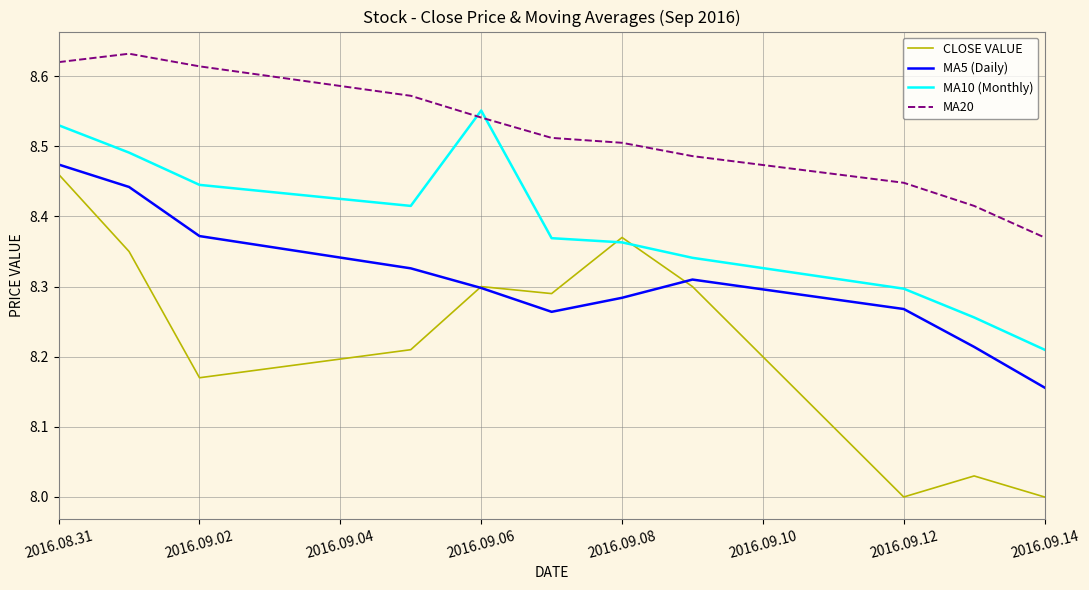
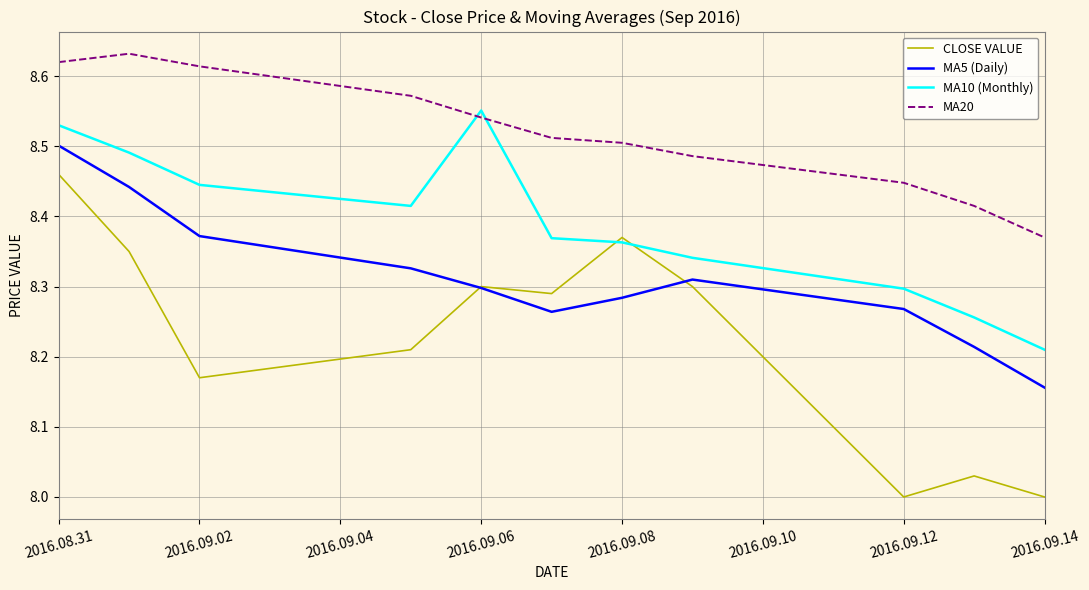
  {
    "CLOSE VALUE": {
      "2016.08.31": 8.46,
      "2016.09.02": 8.17,
      "2016.09.08": 8.37,
      "2016.09.12": 8.00,
      "2016.09.14": 8.00
    },
    "MA5 (Daily)": {
-     "2016.08.31": 8.47,
+     "2016.08.31": 8.50,
      "2016.09.02": 8.37,
      "2016.09.08": 8.28,
      "2016.09.12": 8.27,
      "2016.09.14": 8.16
    },
    "MA10 (Monthly)": {
      "2016.08.31": 8.53,
      "2016.09.02": 8.45,
      "2016.09.06": 8.55,
      "2016.09.08": 8.36,
      "2016.09.12": 8.30,
      "2016.09.14": 8.21
    },
    "MA20": {
      "2016.08.31": 8.62,
      "2016.09.02": 8.61,
      "2016.09.06": 8.54,
      "2016.09.08": 8.51,
      "2016.09.12": 8.45,
      "2016.09.14": 8.37
    }
  }
